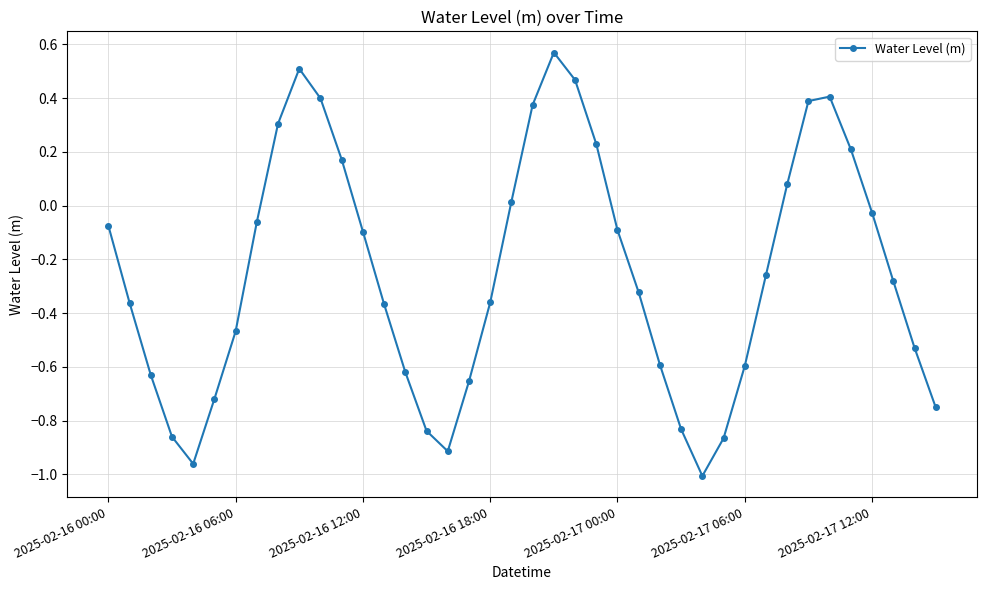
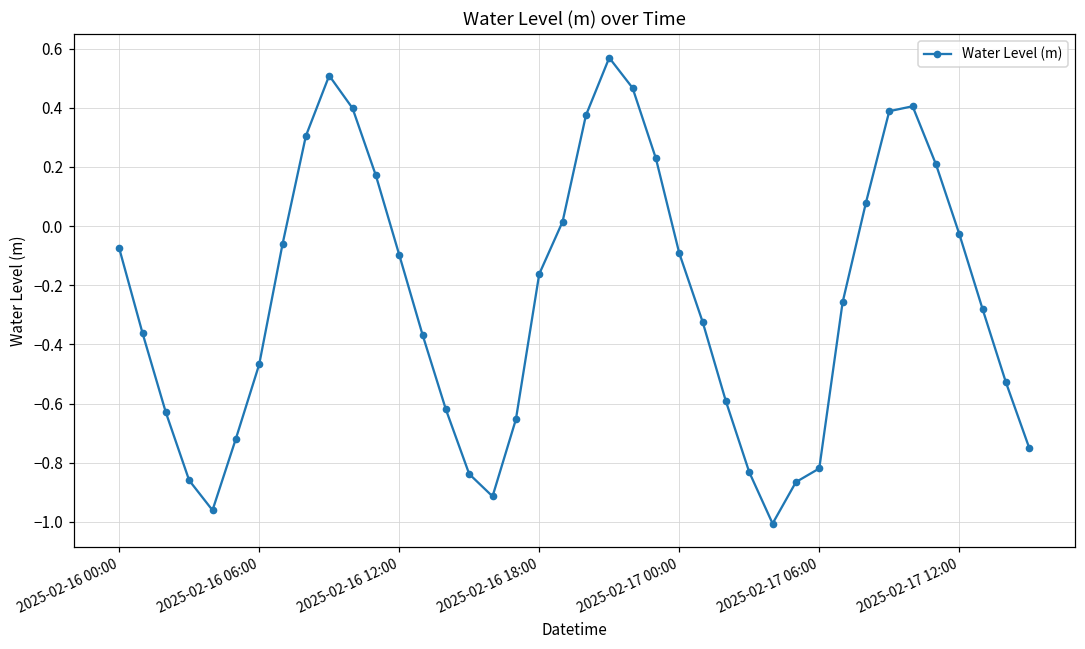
  {
    "2025-02-16 00:00": -0.07,
    "2025-02-16 06:00": -0.47,
    "2025-02-16 12:00": -0.10,
-   "2025-02-16 18:00": -0.36,
+   "2025-02-16 18:00": -0.16,
    "2025-02-17 00:00": -0.09,
-   "2025-02-17 06:00": -0.60,
+   "2025-02-17 06:00": -0.82,
    "2025-02-17 12:00": -0.03
  }
